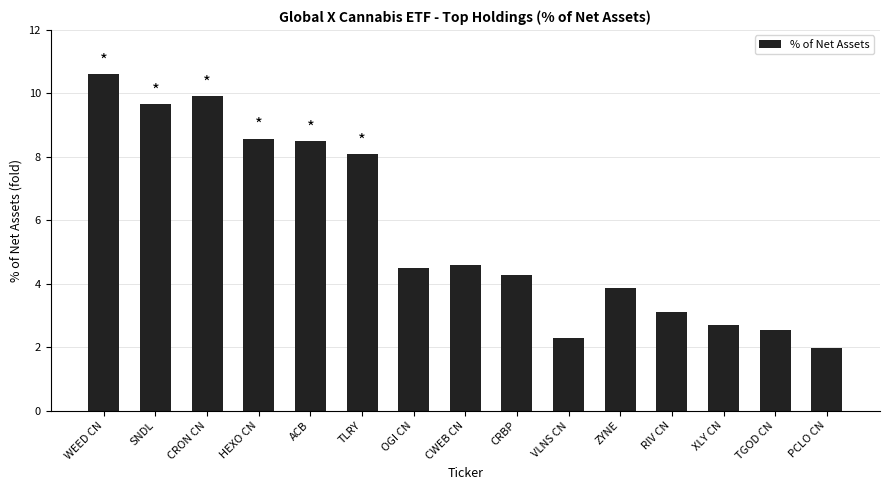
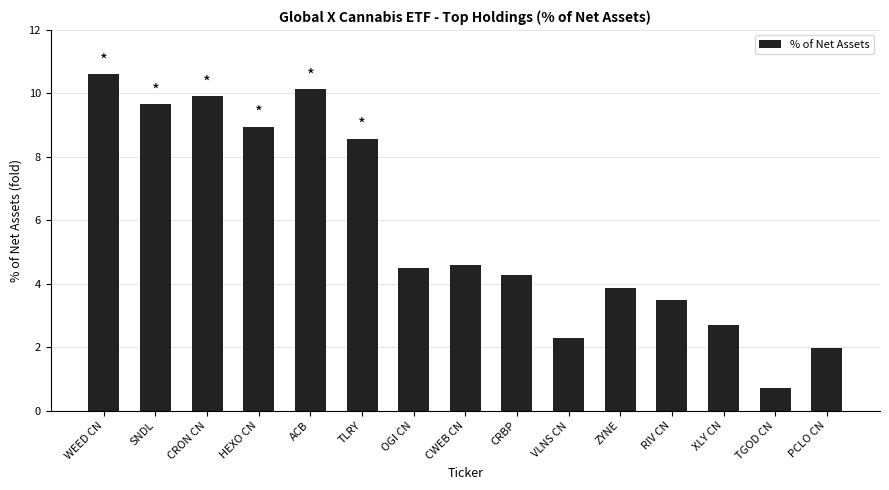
  {
    "WEED CN": 10.6,
    "SNDL": 9.7,
    "CRON CN": 9.9,
-   "HEXO CN": 8.6,
-   "ACB": 8.5,
-   "TLRY": 8.1,
+   "HEXO CN": 8.9,
+   "ACB": 10.1,
+   "TLRY": 8.6,
    "OGI CN": 4.5,
    "CWEB CN": 4.6,
    "CRBP": 4.3,
    "VLNS CN": 2.3,
    "ZYNE": 3.9,
-   "RIV CN": 3.1,
+   "RIV CN": 3.5,
    "XLY CN": 2.7,
-   "TGOD CN": 2.5,
+   "TGOD CN": 0.7,
    "PCLO CN": 2.0
  }
